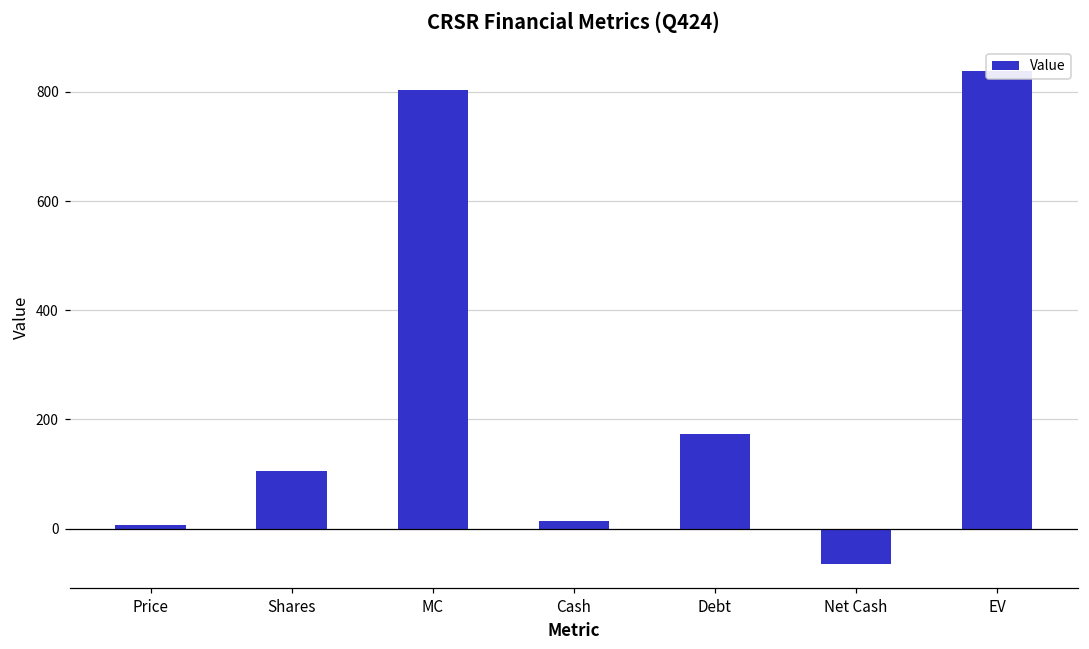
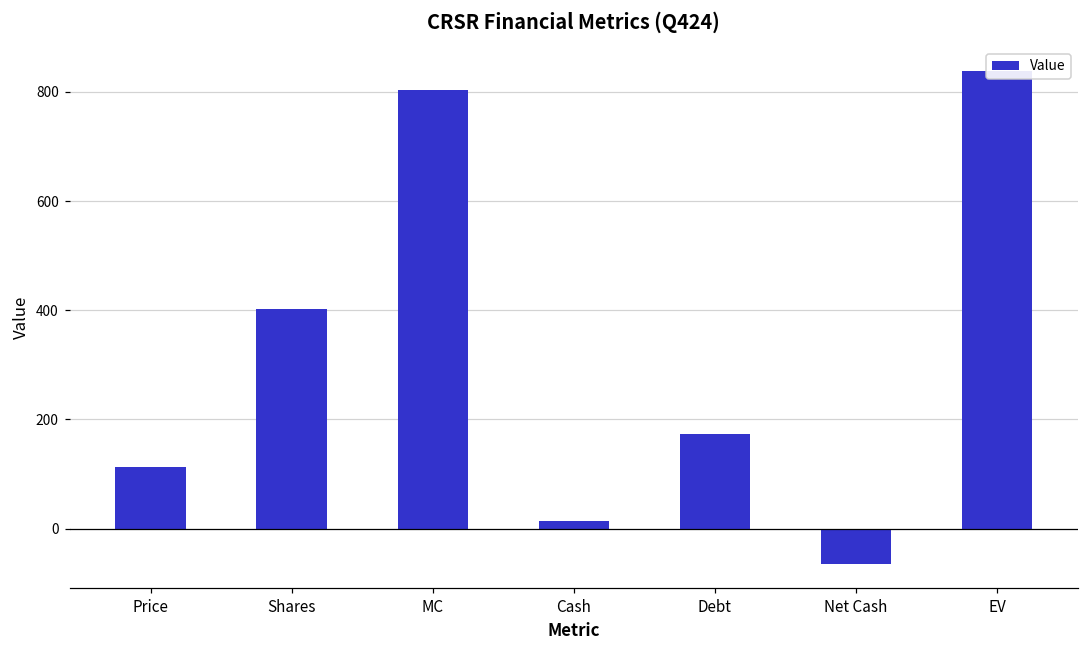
  {
-   "Price": 10,
-   "Shares": 100,
+   "Price": 110,
+   "Shares": 400,
    "MC": 800,
    "Cash": 10,
    "Debt": 170,
    "Net Cash": -60
  }
